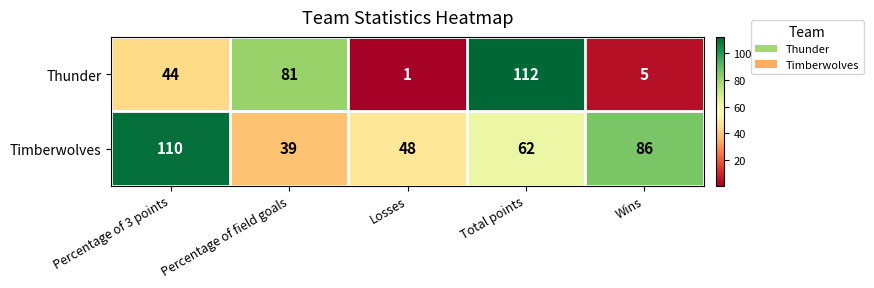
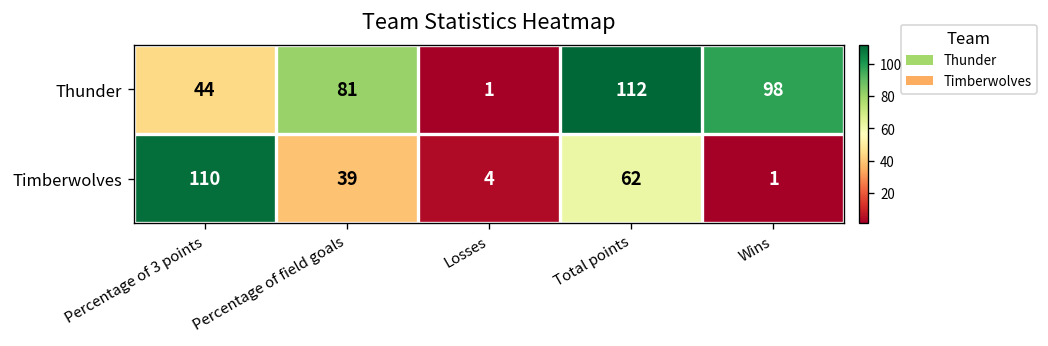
  {
    "Thunder": {
      "Percentage of 3 points": 44,
      "Percentage of field goals": 81,
      "Losses": 1,
      "Total points": 112,
-     "Wins": 5
+     "Wins": 98
    },
    "Timberwolves": {
      "Percentage of 3 points": 110,
      "Percentage of field goals": 39,
-     "Losses": 48,
+     "Losses": 4,
      "Total points": 62,
-     "Wins": 86
+     "Wins": 1
    }
  }
